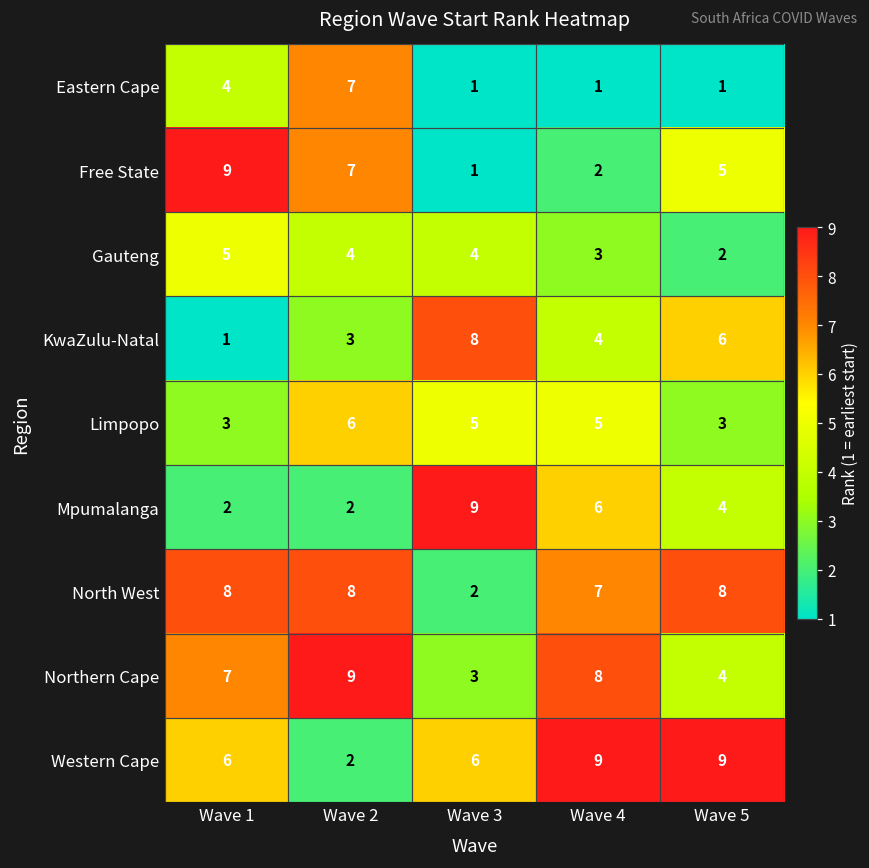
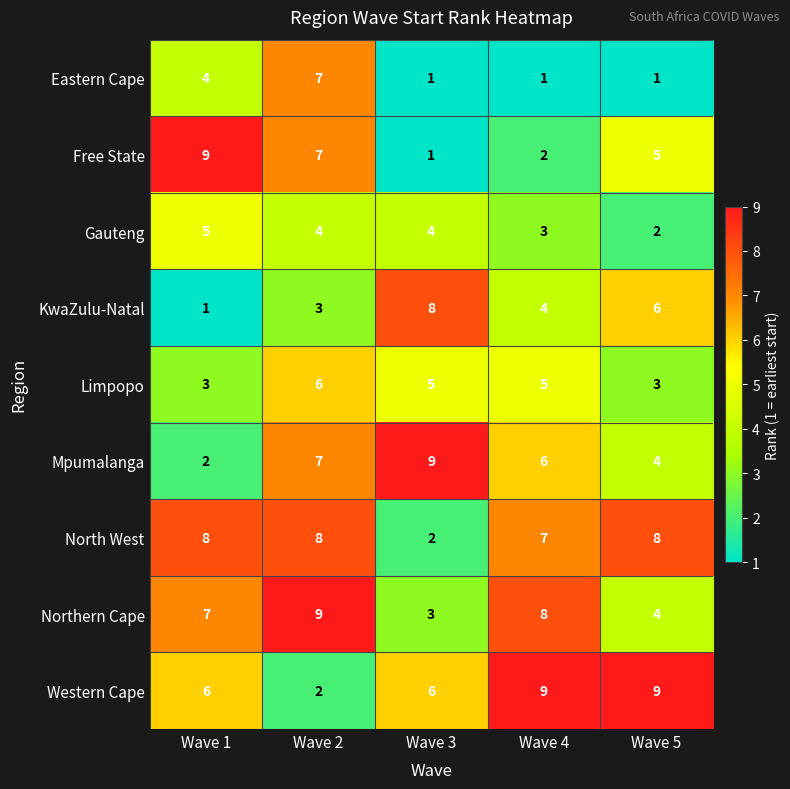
  {
    "Eastern Cape": {
      "Wave 1": 4,
      "Wave 2": 7,
      "Wave 3": 1,
      "Wave 4": 1,
      "Wave 5": 1
    },
    "Free State": {
      "Wave 1": 9,
      "Wave 2": 7,
      "Wave 3": 1,
      "Wave 4": 2,
      "Wave 5": 5
    },
    "Gauteng": {
      "Wave 1": 5,
      "Wave 2": 4,
      "Wave 3": 4,
      "Wave 4": 3,
      "Wave 5": 2
    },
    "KwaZulu-Natal": {
      "Wave 1": 1,
      "Wave 2": 3,
      "Wave 3": 8,
      "Wave 4": 4,
      "Wave 5": 6
    },
    "Limpopo": {
      "Wave 1": 3,
      "Wave 2": 6,
      "Wave 3": 5,
      "Wave 4": 5,
      "Wave 5": 3
    },
    "Mpumalanga": {
      "Wave 1": 2,
-     "Wave 2": 2,
+     "Wave 2": 7,
      "Wave 3": 9,
      "Wave 4": 6,
      "Wave 5": 4
    },
    "North West": {
      "Wave 1": 8,
      "Wave 2": 8,
      "Wave 3": 2,
      "Wave 4": 7,
      "Wave 5": 8
    },
    "Northern Cape": {
      "Wave 1": 7,
      "Wave 2": 9,
      "Wave 3": 3,
      "Wave 4": 8,
      "Wave 5": 4
    },
    "Western Cape": {
      "Wave 1": 6,
      "Wave 2": 2,
      "Wave 3": 6,
      "Wave 4": 9,
      "Wave 5": 9
    }
  }
